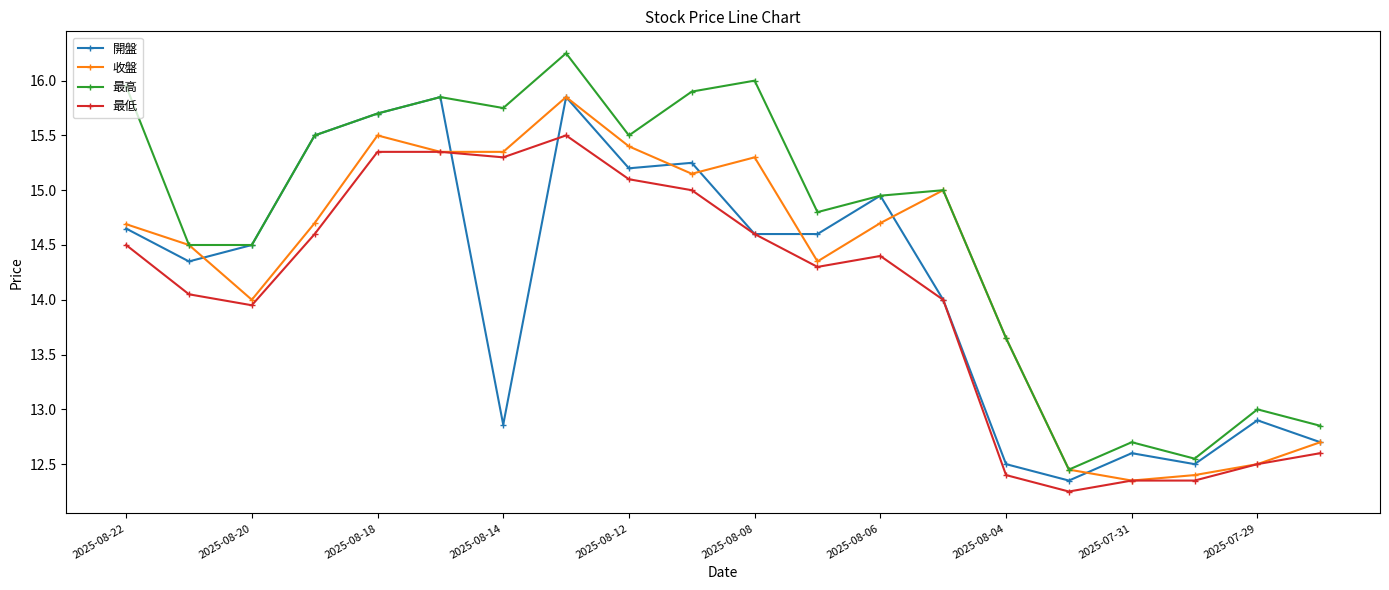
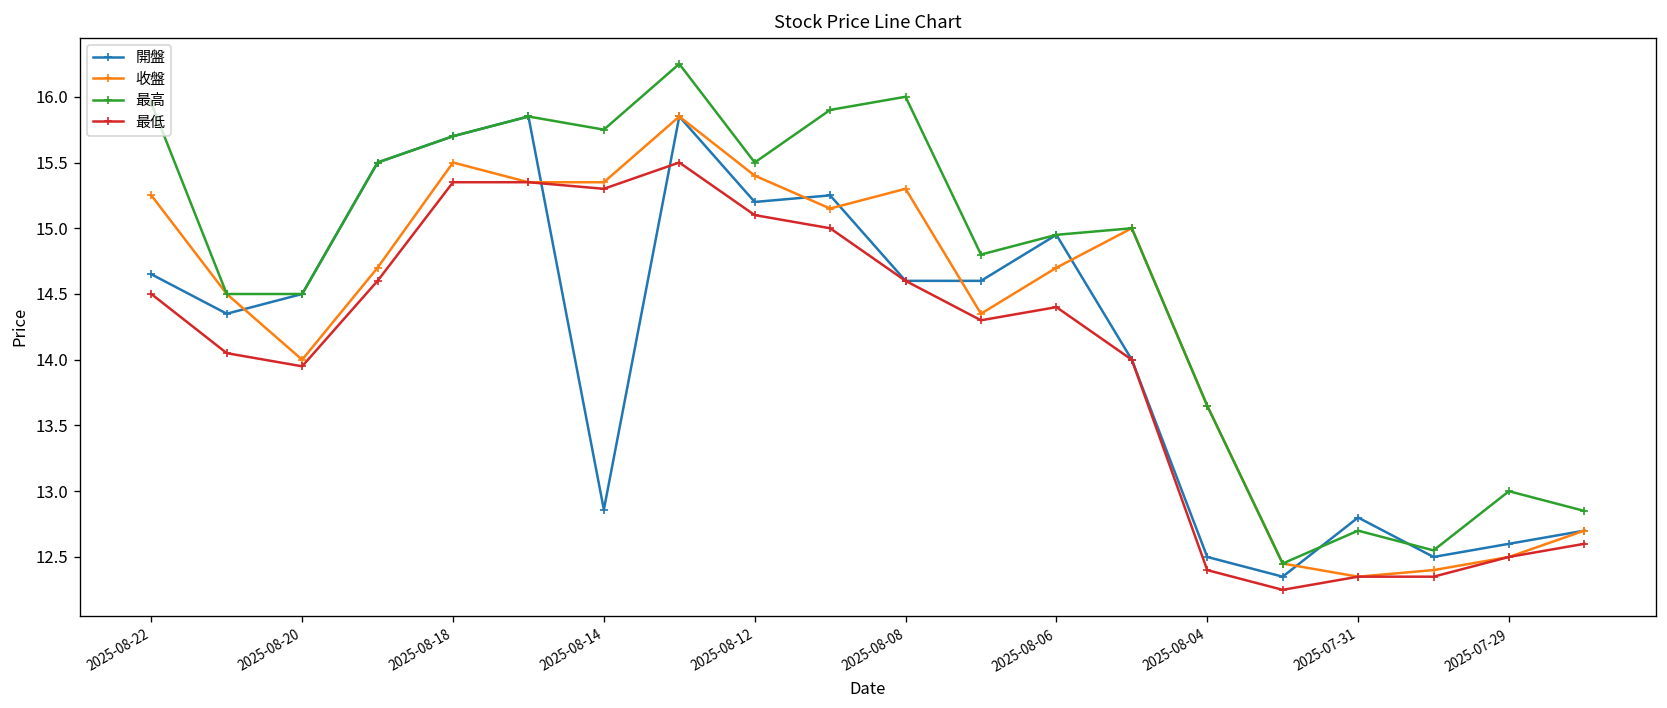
  {
    "開盤": {
      "2025-08-22": 14.65,
      "2025-08-14": 12.86,
      "2025-08-12": 15.2,
      "2025-08-04": 12.5,
-     "2025-07-31": 12.6,
-     "2025-07-29": 12.9
+     "2025-07-31": 12.8,
+     "2025-07-29": 12.6
    },
    "收盤": {
-     "2025-08-22": 14.69,
+     "2025-08-22": 15.25,
      "2025-08-20": 14.00,
      "2025-08-18": 15.50,
      "2025-08-14": 15.35,
      "2025-08-12": 15.40,
      "2025-08-08": 15.30,
      "2025-08-06": 14.70
    },
    "最高": {
      "2025-08-14": 15.75,
      "2025-08-12": 15.50,
      "2025-08-08": 16.00,
      "2025-07-31": 12.70,
      "2025-07-29": 13.00
    },
    "最低": {
      "2025-08-22": 14.50,
      "2025-08-20": 13.95,
      "2025-08-18": 15.35,
      "2025-08-14": 15.30,
      "2025-08-12": 15.10,
      "2025-08-06": 14.40,
      "2025-08-04": 12.40
    }
  }
